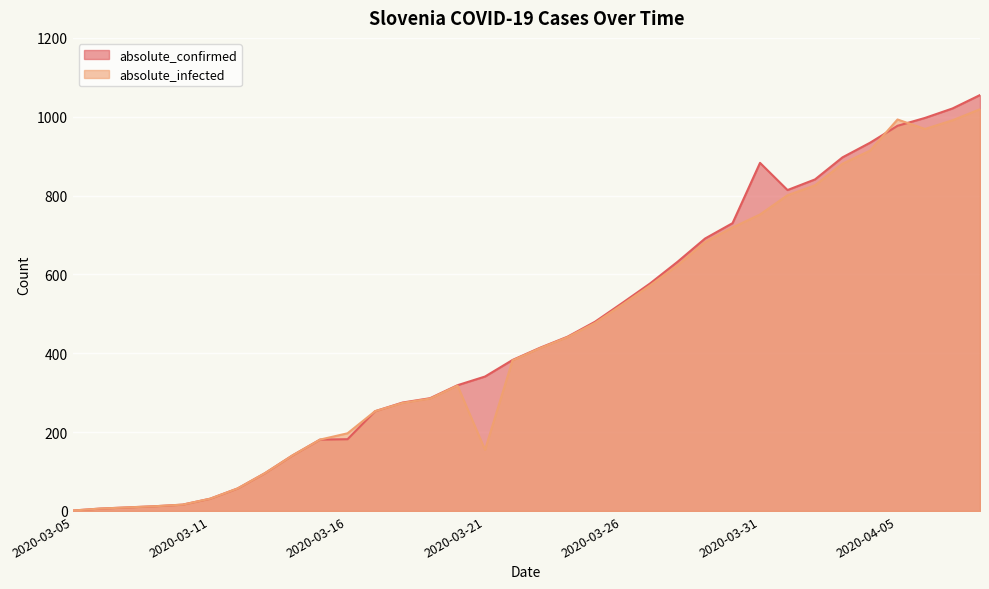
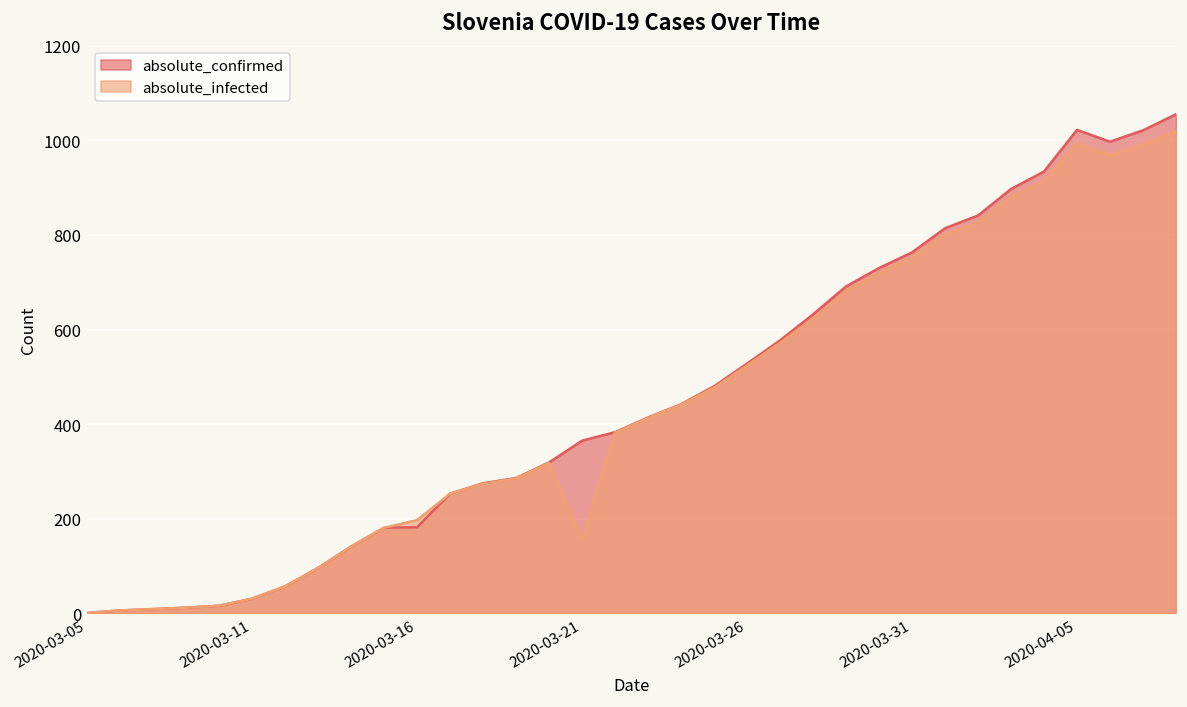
  {
    "absolute_confirmed": {
      "2020-03-16": 180,
-     "2020-03-21": 340,
-     "2020-03-31": 880,
-     "2020-04-05": 980
+     "2020-03-21": 370,
+     "2020-03-31": 760,
+     "2020-04-05": 1020
    },
    "absolute_infected": {
      "2020-03-16": 200,
      "2020-03-21": 160,
      "2020-03-31": 750,
      "2020-04-05": 990
    }
  }
